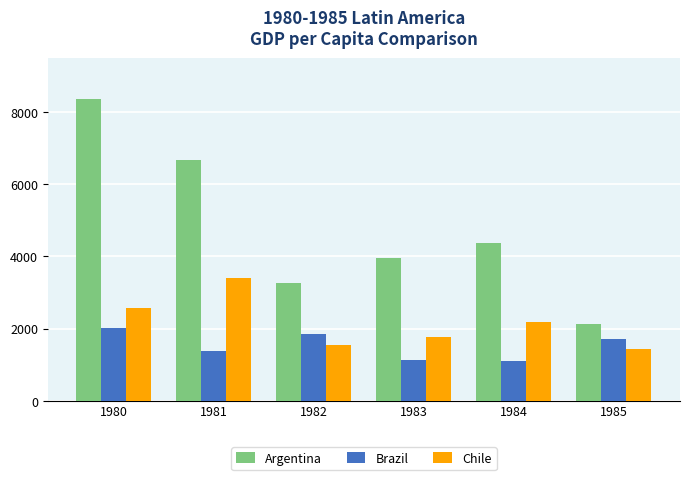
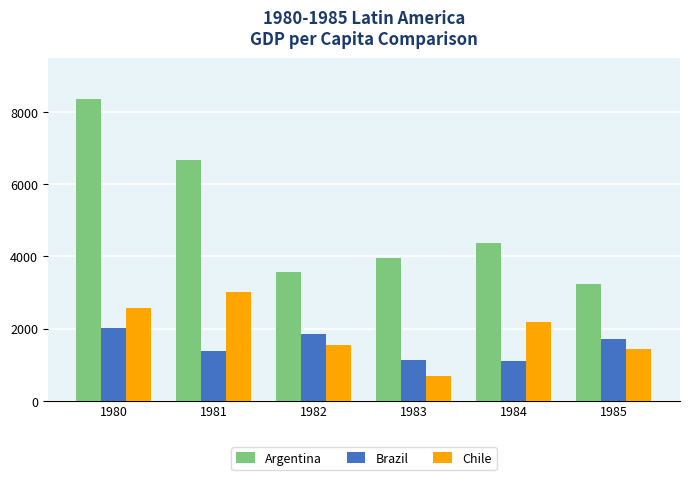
  {
    "Argentina": {
      "1980": 8400,
      "1981": 6700,
-     "1982": 3300,
+     "1982": 3600,
      "1983": 4000,
      "1984": 4400,
-     "1985": 2100
+     "1985": 3200
    },
    "Brazil": {
      "1980": 2000,
      "1981": 1400,
      "1982": 1800,
      "1983": 1100,
      "1984": 1100,
      "1985": 1700
    },
    "Chile": {
      "1980": 2600,
-     "1981": 3400,
+     "1981": 3000,
      "1982": 1500,
-     "1983": 1800,
+     "1983": 700,
      "1984": 2200,
      "1985": 1400
    }
  }
